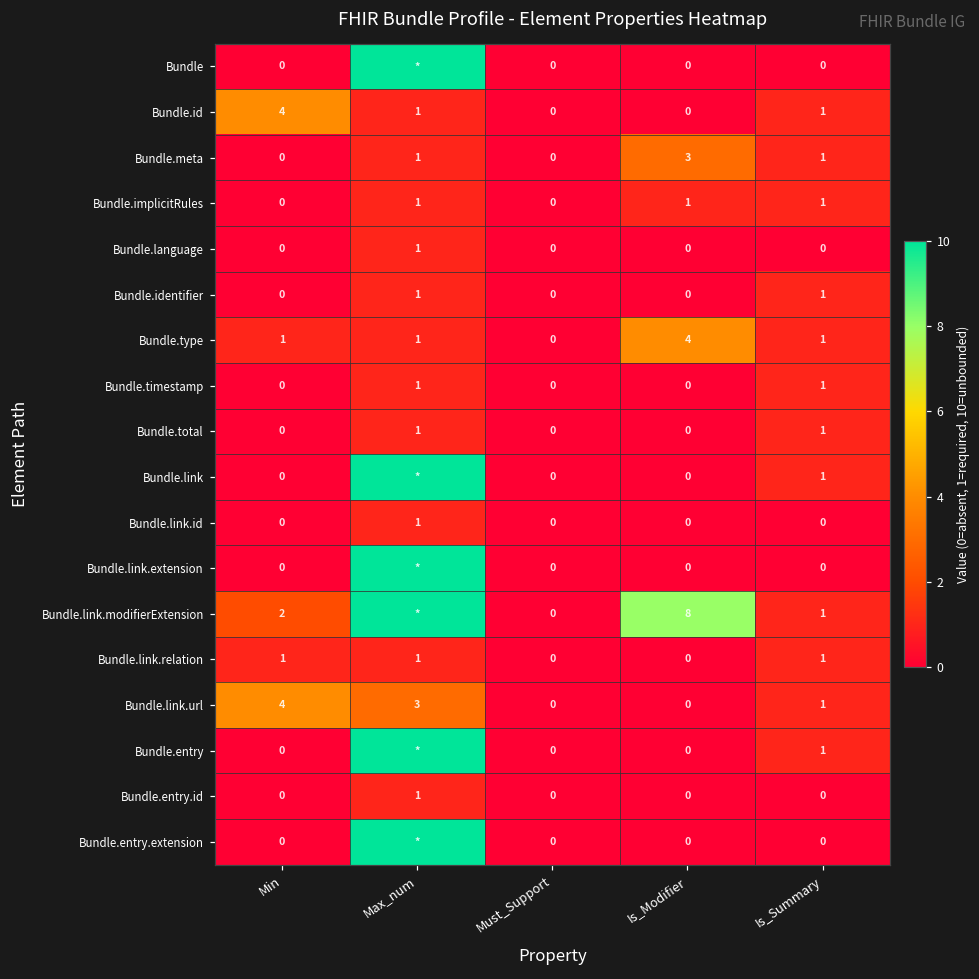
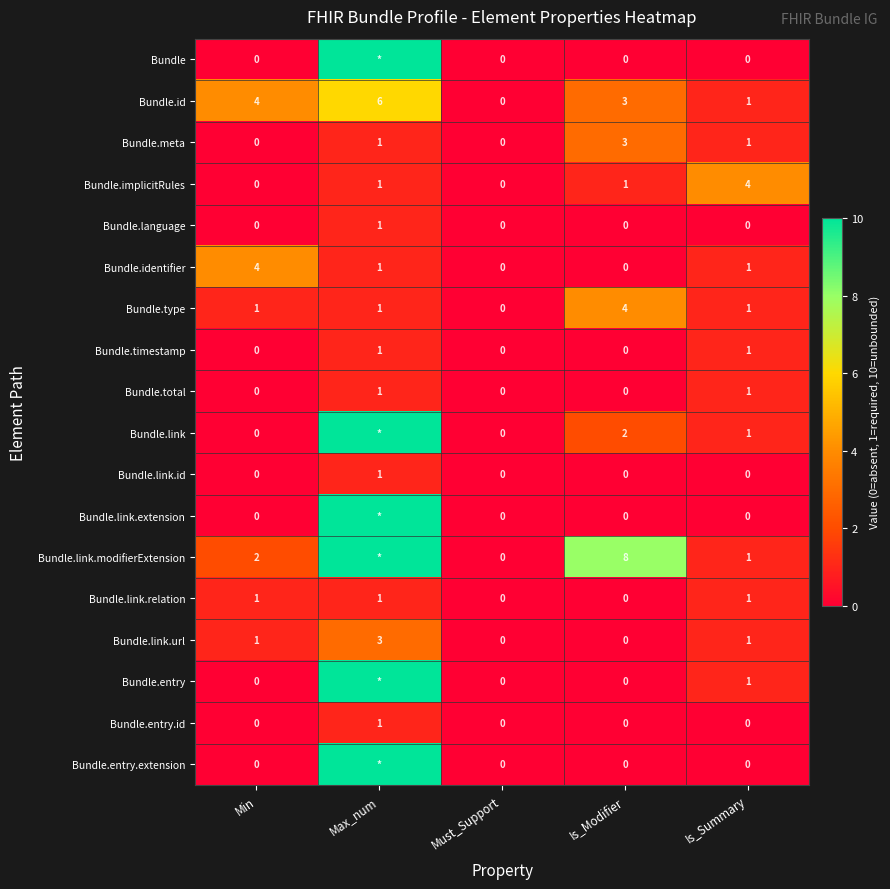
  {
    "Bundle": {
      "Min": 0,
      "Must_Support": 0,
      "Is_Modifier": 0,
      "Is_Summary": 0
    },
    "Bundle.id": {
      "Min": 4,
-     "Max_num": 1,
+     "Max_num": 6,
      "Must_Support": 0,
-     "Is_Modifier": 0,
+     "Is_Modifier": 3,
      "Is_Summary": 1
    },
    "Bundle.meta": {
      "Min": 0,
      "Max_num": 1,
      "Must_Support": 0,
      "Is_Modifier": 3,
      "Is_Summary": 1
    },
    "Bundle.implicitRules": {
      "Min": 0,
      "Max_num": 1,
      "Must_Support": 0,
      "Is_Modifier": 1,
-     "Is_Summary": 1
+     "Is_Summary": 4
    },
    "Bundle.language": {
      "Min": 0,
      "Max_num": 1,
      "Must_Support": 0,
      "Is_Modifier": 0,
      "Is_Summary": 0
    },
    "Bundle.identifier": {
-     "Min": 0,
+     "Min": 4,
      "Max_num": 1,
      "Must_Support": 0,
      "Is_Modifier": 0,
      "Is_Summary": 1
    },
    "Bundle.type": {
      "Min": 1,
      "Max_num": 1,
      "Must_Support": 0,
      "Is_Modifier": 4,
      "Is_Summary": 1
    },
    "Bundle.timestamp": {
      "Min": 0,
      "Max_num": 1,
      "Must_Support": 0,
      "Is_Modifier": 0,
      "Is_Summary": 1
    },
    "Bundle.total": {
      "Min": 0,
      "Max_num": 1,
      "Must_Support": 0,
      "Is_Modifier": 0,
      "Is_Summary": 1
    },
    "Bundle.link": {
      "Min": 0,
      "Must_Support": 0,
-     "Is_Modifier": 0,
+     "Is_Modifier": 2,
      "Is_Summary": 1
    },
    "Bundle.link.id": {
      "Min": 0,
      "Max_num": 1,
      "Must_Support": 0,
      "Is_Modifier": 0,
      "Is_Summary": 0
    },
    "Bundle.link.extension": {
      "Min": 0,
      "Must_Support": 0,
      "Is_Modifier": 0,
      "Is_Summary": 0
    },
    "Bundle.link.modifierExtension": {
      "Min": 2,
      "Must_Support": 0,
      "Is_Modifier": 8,
      "Is_Summary": 1
    },
    "Bundle.link.relation": {
      "Min": 1,
      "Max_num": 1,
      "Must_Support": 0,
      "Is_Modifier": 0,
      "Is_Summary": 1
    },
    "Bundle.link.url": {
-     "Min": 4,
+     "Min": 1,
      "Max_num": 3,
      "Must_Support": 0,
      "Is_Modifier": 0,
      "Is_Summary": 1
    },
    "Bundle.entry": {
      "Min": 0,
      "Must_Support": 0,
      "Is_Modifier": 0,
      "Is_Summary": 1
    },
    "Bundle.entry.id": {
      "Min": 0,
      "Max_num": 1,
      "Must_Support": 0,
      "Is_Modifier": 0,
      "Is_Summary": 0
    },
    "Bundle.entry.extension": {
      "Min": 0,
      "Must_Support": 0,
      "Is_Modifier": 0,
      "Is_Summary": 0
    }
  }
